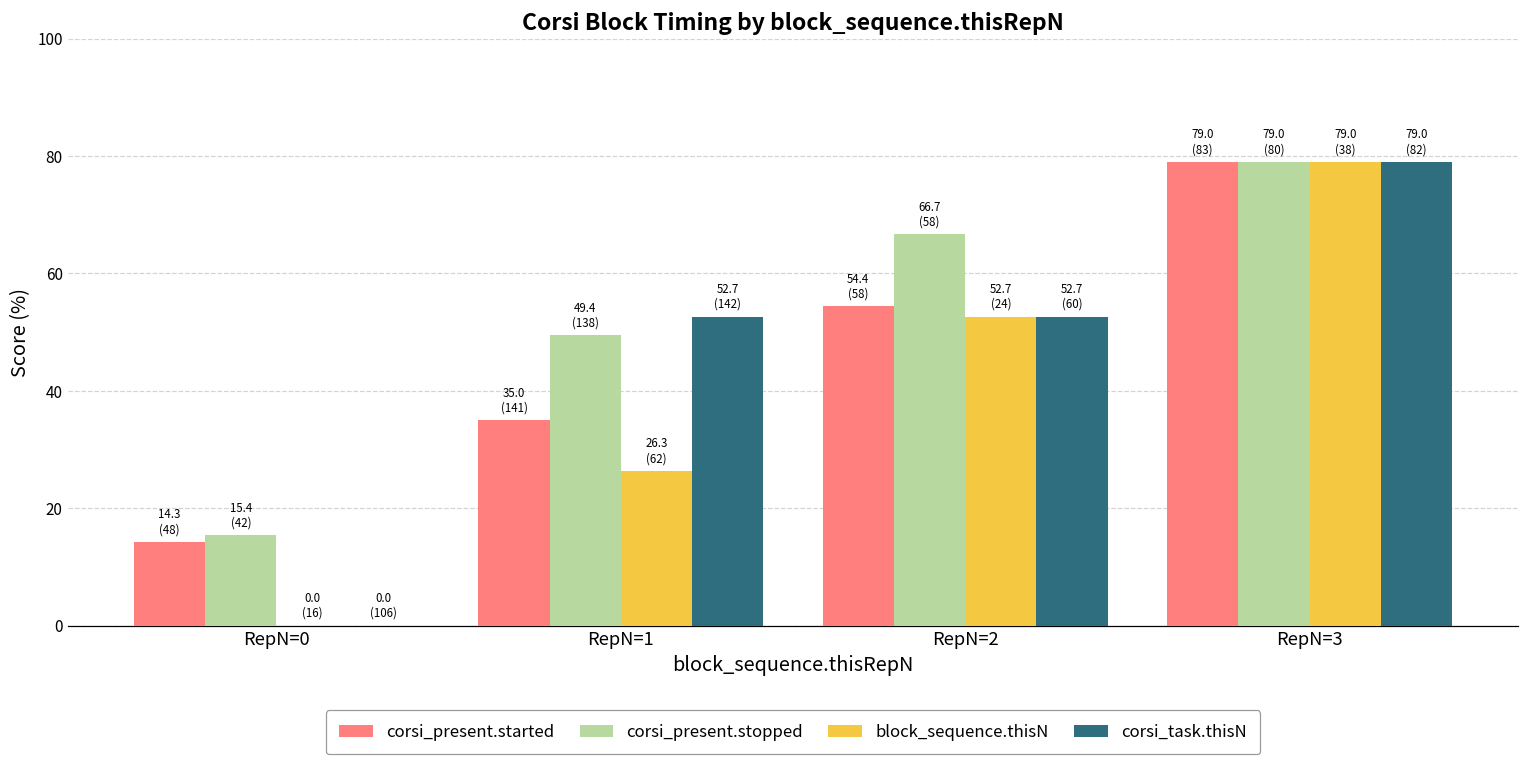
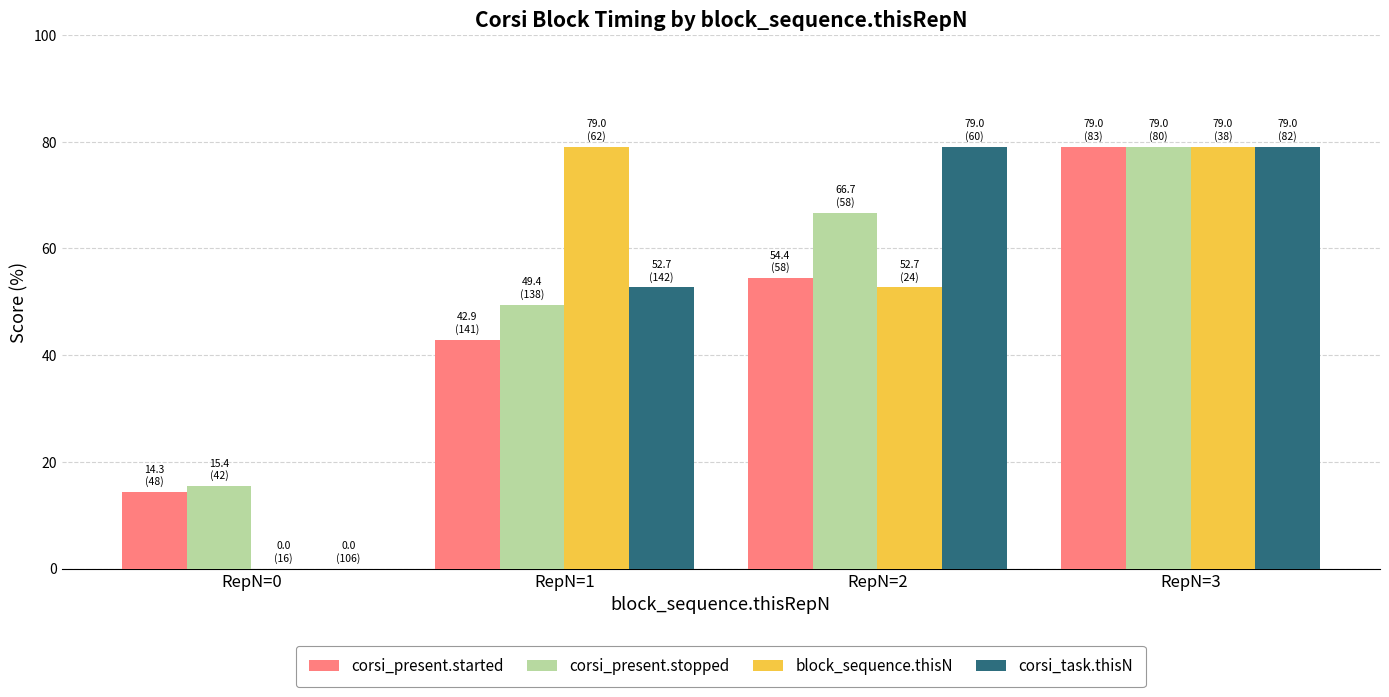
  {
    "corsi_present.started": {
      "RepN=0": 14.3,
-     "RepN=1": 35.0,
+     "RepN=1": 42.9,
      "RepN=2": 54.4,
      "RepN=3": 79.0
    },
    "corsi_present.stopped": {
      "RepN=0": 15.4,
      "RepN=1": 49.4,
      "RepN=2": 66.7,
      "RepN=3": 79.0
    },
    "block_sequence.thisN": {
      "RepN=0": 0.0,
-     "RepN=1": 26.3,
+     "RepN=1": 79.0,
      "RepN=2": 52.7,
      "RepN=3": 79.0
    },
    "corsi_task.thisN": {
      "RepN=0": 0.0,
      "RepN=1": 52.7,
-     "RepN=2": 52.7,
+     "RepN=2": 79.0,
      "RepN=3": 79.0
    }
  }
